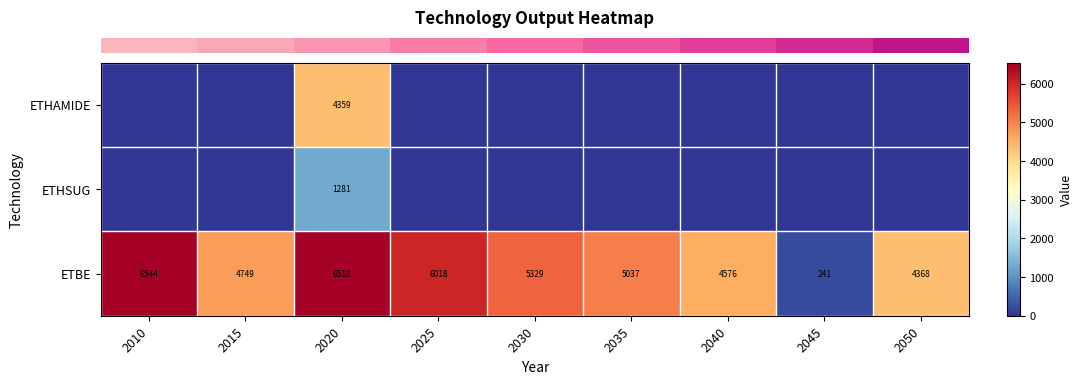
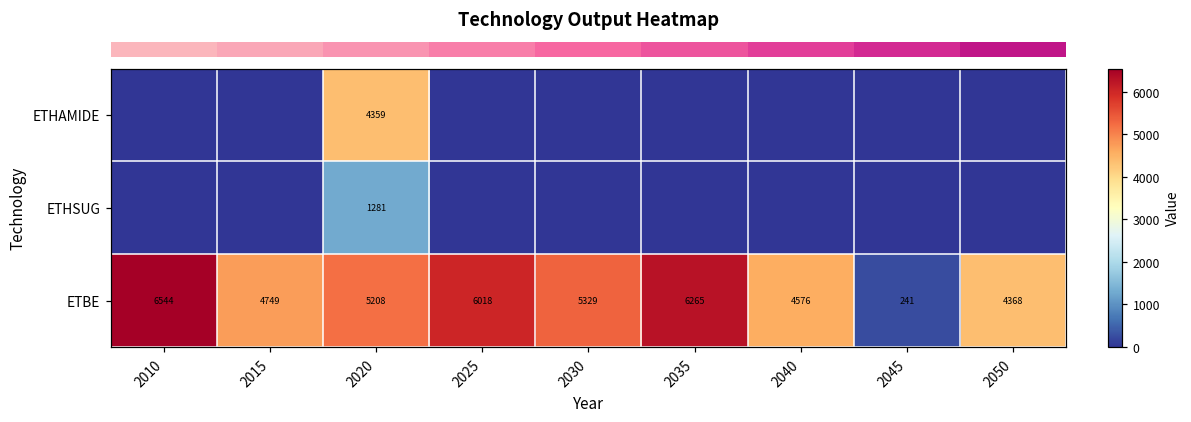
  {
    "ETHAMIDE": {
      "2020": 4359
    },
    "ETHSUG": {
      "2020": 1281
    },
    "ETBE": {
      "2010": 6544,
      "2015": 4749,
-     "2020": 6518,
+     "2020": 5208,
      "2025": 6018,
      "2030": 5329,
-     "2035": 5037,
+     "2035": 6265,
      "2040": 4576,
      "2045": 241,
      "2050": 4368
    }
  }
